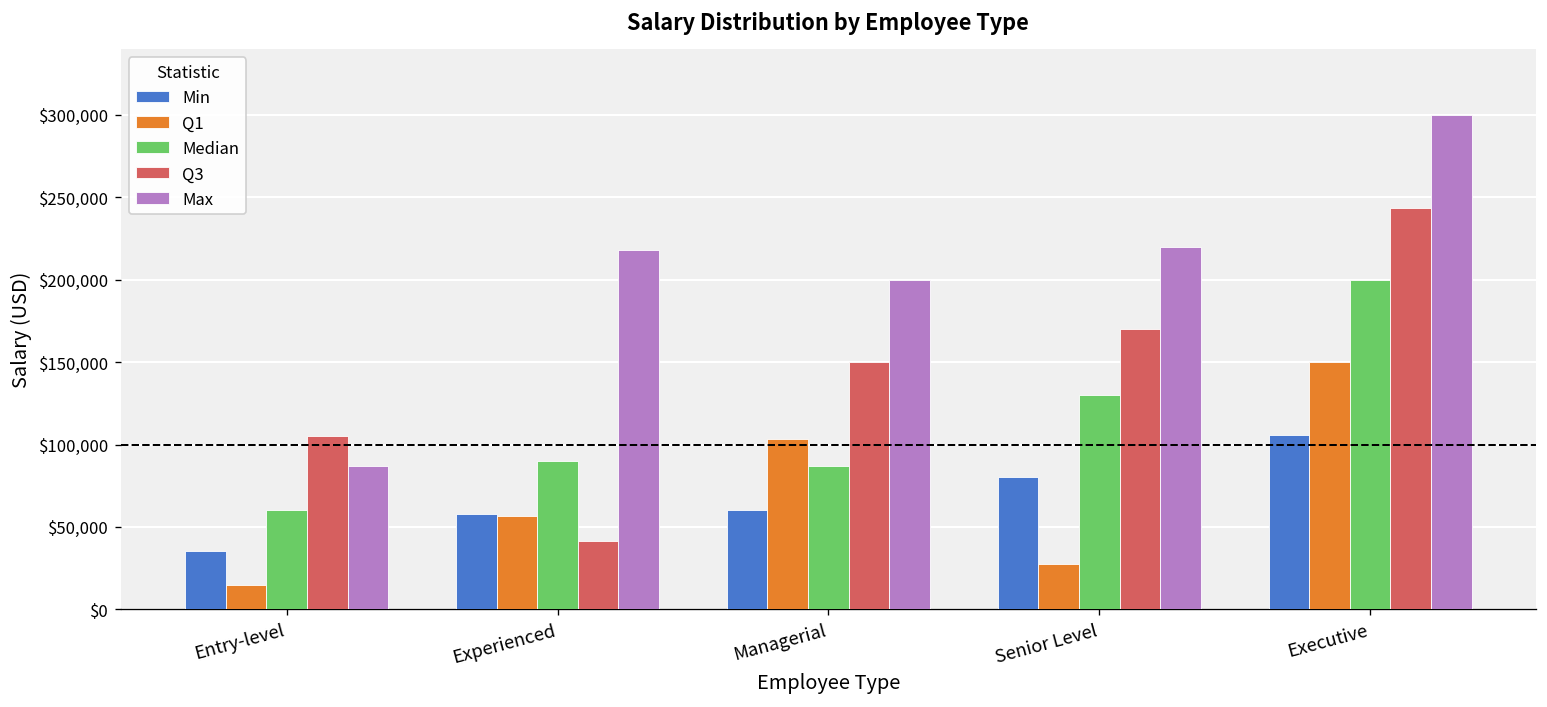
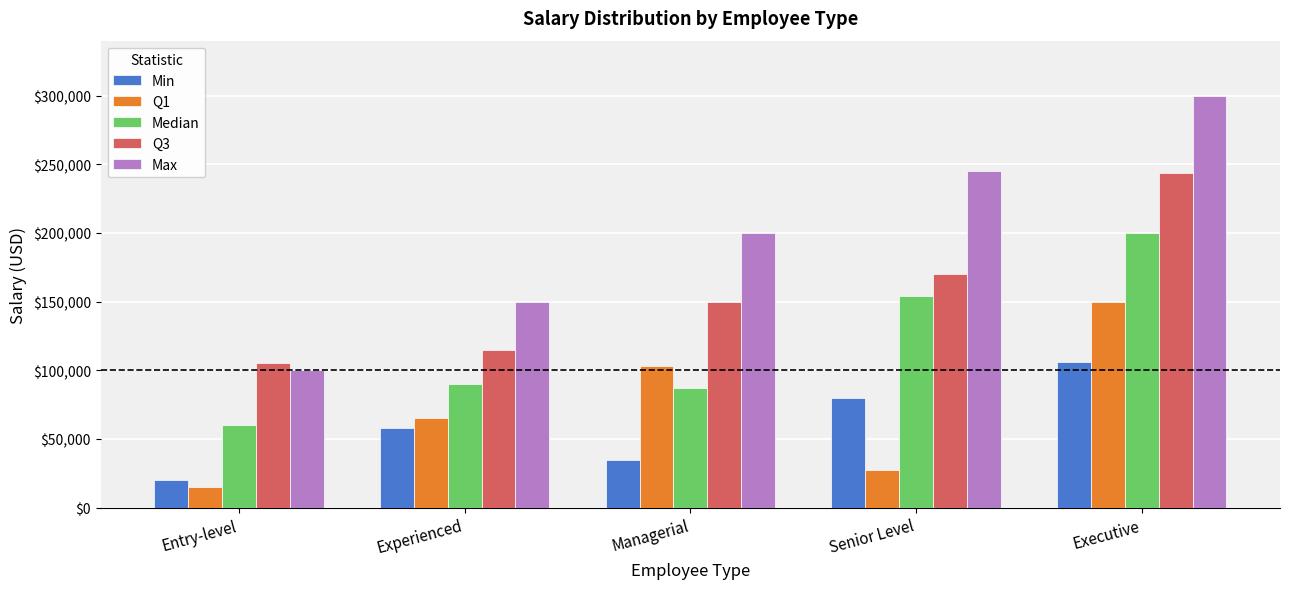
  {
    "Min": {
-     "Entry-level": "$35,000",
+     "Entry-level": "$20,000",
      "Experienced": "$58,000",
-     "Managerial": "$60,000",
+     "Managerial": "$34,000",
      "Senior Level": "$80,000",
      "Executive": "$106,000"
    },
    "Q1": {
      "Entry-level": "$15,000",
-     "Experienced": "$57,000",
+     "Experienced": "$65,000",
      "Managerial": "$103,000",
      "Senior Level": "$27,000",
      "Executive": "$150,000"
    },
    "Median": {
      "Entry-level": "$60,000",
      "Experienced": "$90,000",
      "Managerial": "$87,000",
-     "Senior Level": "$130,000",
+     "Senior Level": "$154,000",
      "Executive": "$200,000"
    },
    "Q3": {
      "Entry-level": "$105,000",
-     "Experienced": "$41,000",
+     "Experienced": "$115,000",
      "Managerial": "$150,000",
      "Senior Level": "$170,000",
      "Executive": "$244,000"
    },
    "Max": {
-     "Entry-level": "$87,000",
-     "Experienced": "$218,000",
+     "Entry-level": "$100,000",
+     "Experienced": "$150,000",
      "Managerial": "$200,000",
-     "Senior Level": "$220,000",
+     "Senior Level": "$245,000",
      "Executive": "$300,000"
    }
  }
